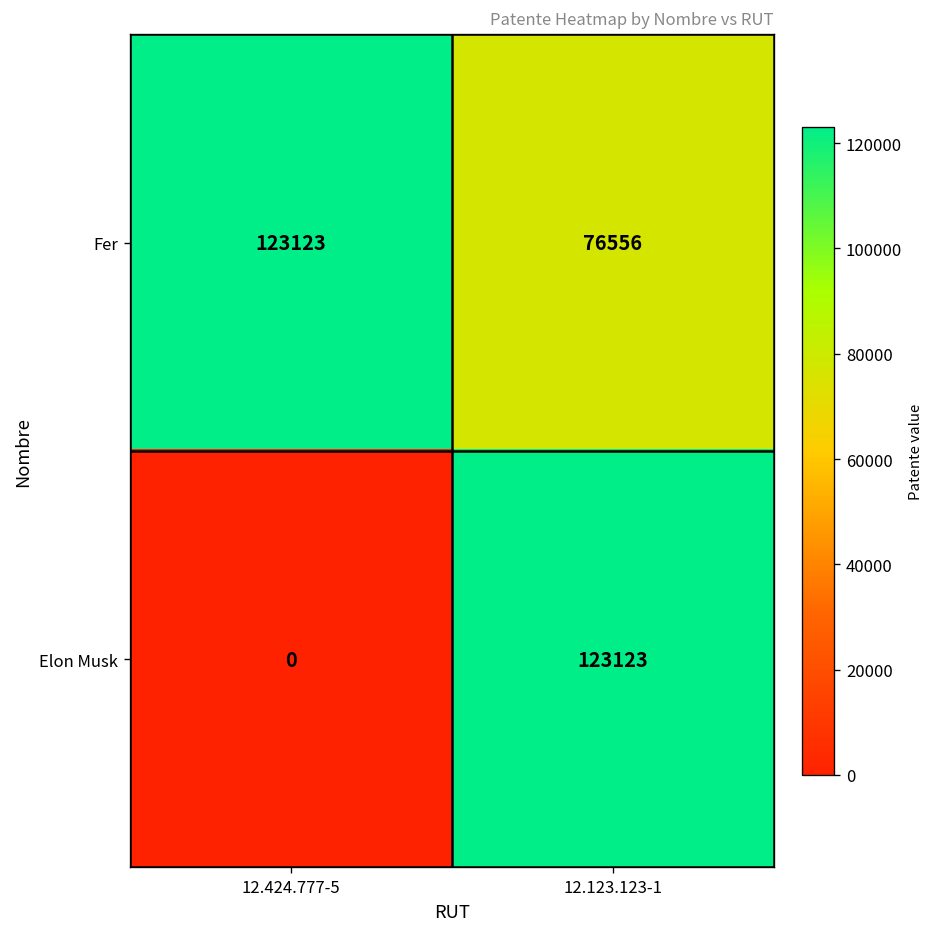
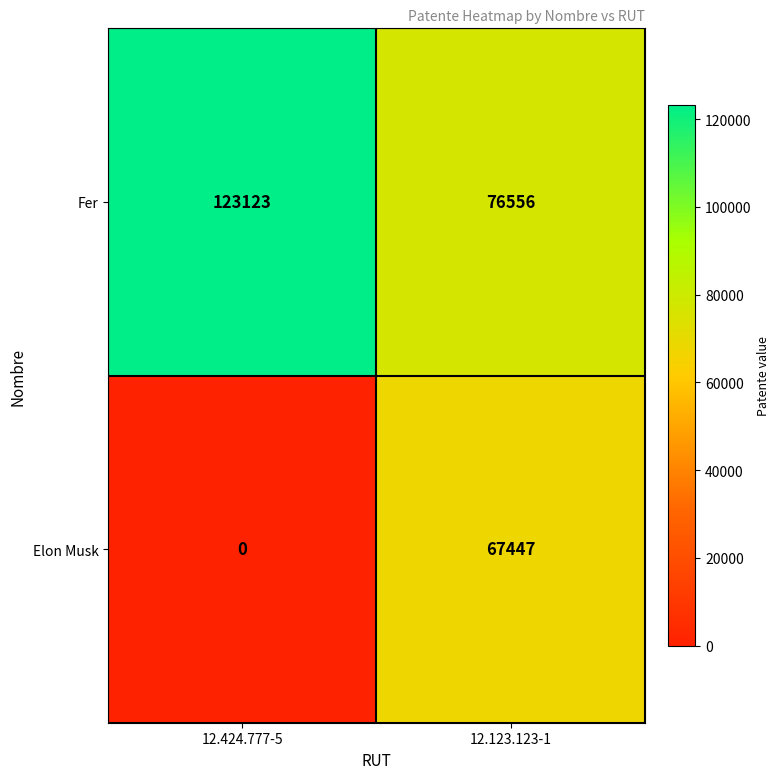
  {
    "Fer": {
      "12.424.777-5": 123123,
      "12.123.123-1": 76556
    },
    "Elon Musk": {
      "12.424.777-5": 0,
-     "12.123.123-1": 123123
+     "12.123.123-1": 67447
    }
  }
